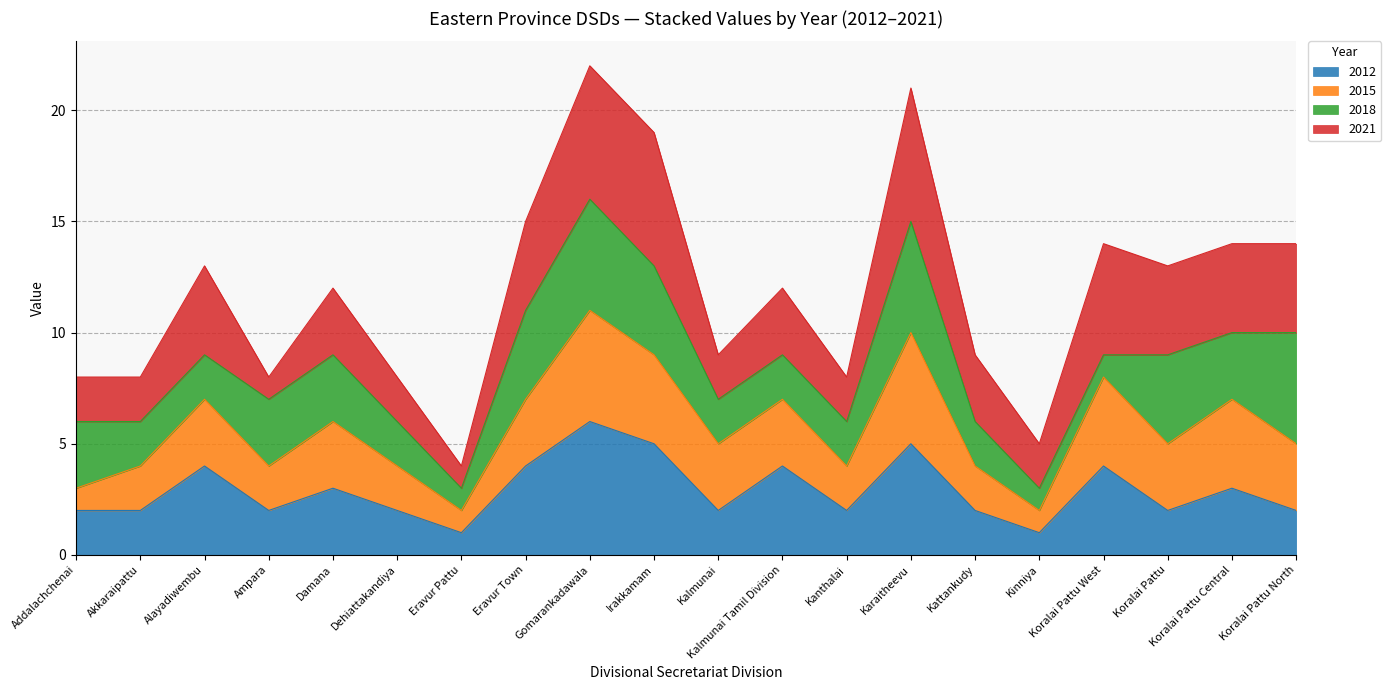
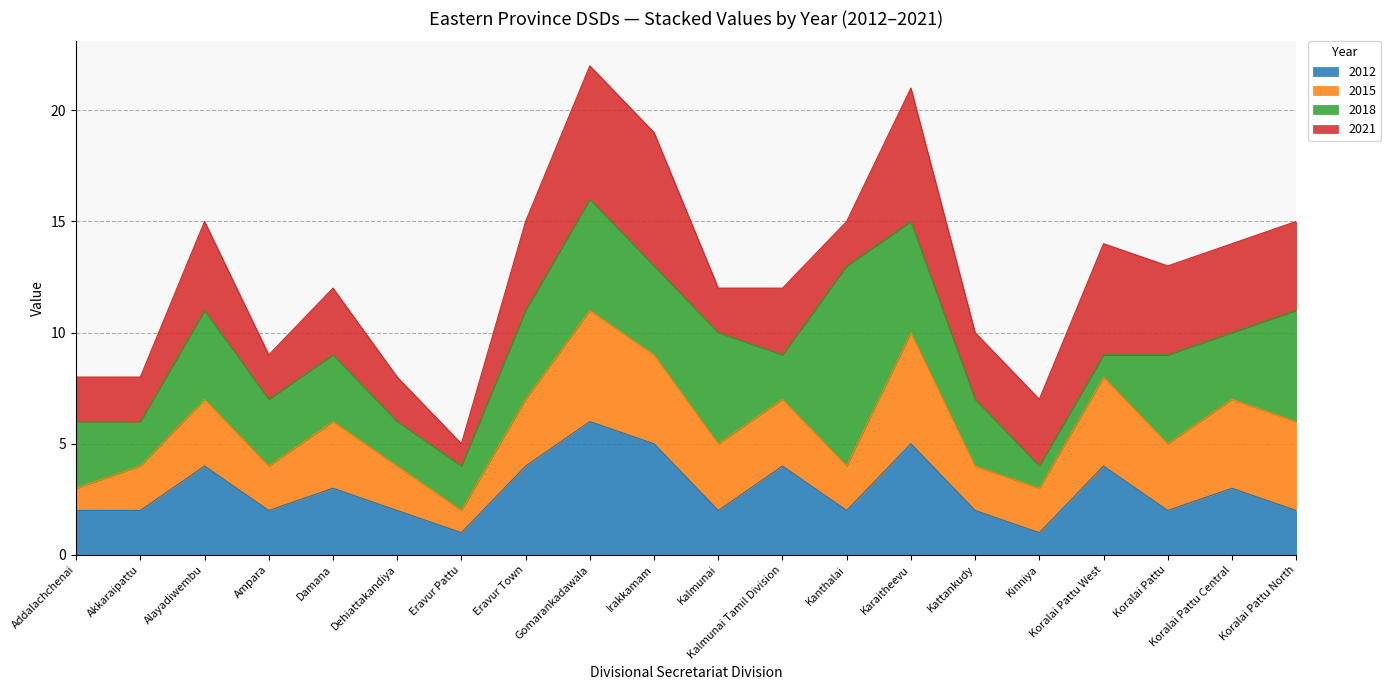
  {
    "2012": {
      "Addalachchenai": 2,
      "Akkaraipattu": 2,
      "Alayadiwembu": 4,
      "Ampara": 2,
      "Damana": 3,
      "Dehiattakandiya": 2,
      "Eravur Pattu": 1,
      "Eravur Town": 4,
      "Gomarankadawala": 6,
      "Irakkamam": 5,
      "Kalmunai": 2,
      "Kalmunai Tamil Division": 4,
      "Kanthalai": 2,
      "Karaitheevu": 5,
      "Kattankudy": 2,
      "Kinniya": 1,
      "Koralai Pattu West": 4,
      "Koralai Pattu": 2,
      "Koralai Pattu Central": 3,
      "Koralai Pattu North": 2
    },
    "2015": {
      "Addalachchenai": 1,
      "Akkaraipattu": 2,
      "Alayadiwembu": 3,
      "Ampara": 2,
      "Damana": 3,
      "Dehiattakandiya": 2,
      "Eravur Pattu": 1,
      "Eravur Town": 3,
      "Gomarankadawala": 5,
      "Irakkamam": 4,
      "Kalmunai": 3,
      "Kalmunai Tamil Division": 3,
      "Kanthalai": 2,
      "Karaitheevu": 5,
      "Kattankudy": 2,
-     "Kinniya": 1,
+     "Kinniya": 2,
      "Koralai Pattu West": 4,
      "Koralai Pattu": 3,
      "Koralai Pattu Central": 4,
-     "Koralai Pattu North": 3
+     "Koralai Pattu North": 4
    },
    "2018": {
      "Addalachchenai": 3,
      "Akkaraipattu": 2,
-     "Alayadiwembu": 2,
+     "Alayadiwembu": 4,
      "Ampara": 3,
      "Damana": 3,
      "Dehiattakandiya": 2,
-     "Eravur Pattu": 1,
+     "Eravur Pattu": 2,
      "Eravur Town": 4,
      "Gomarankadawala": 5,
      "Irakkamam": 4,
-     "Kalmunai": 2,
+     "Kalmunai": 5,
      "Kalmunai Tamil Division": 2,
-     "Kanthalai": 2,
+     "Kanthalai": 9,
      "Karaitheevu": 5,
-     "Kattankudy": 2,
+     "Kattankudy": 3,
      "Kinniya": 1,
      "Koralai Pattu West": 1,
      "Koralai Pattu": 4,
      "Koralai Pattu Central": 3,
      "Koralai Pattu North": 5
    },
    "2021": {
      "Addalachchenai": 2,
      "Akkaraipattu": 2,
      "Alayadiwembu": 4,
-     "Ampara": 1,
+     "Ampara": 2,
      "Damana": 3,
      "Dehiattakandiya": 2,
      "Eravur Pattu": 1,
      "Eravur Town": 4,
      "Gomarankadawala": 6,
      "Irakkamam": 6,
      "Kalmunai": 2,
      "Kalmunai Tamil Division": 3,
      "Kanthalai": 2,
      "Karaitheevu": 6,
      "Kattankudy": 3,
-     "Kinniya": 2,
+     "Kinniya": 3,
      "Koralai Pattu West": 5,
      "Koralai Pattu": 4,
      "Koralai Pattu Central": 4,
      "Koralai Pattu North": 4
    }
  }
